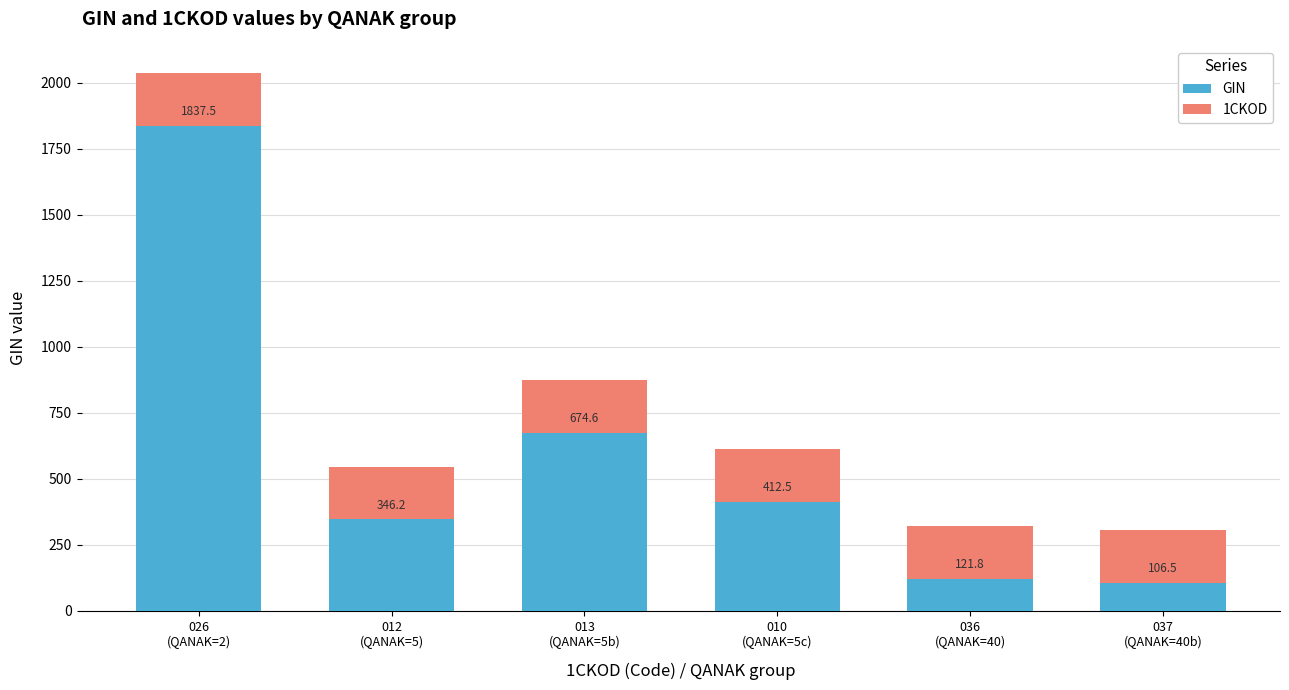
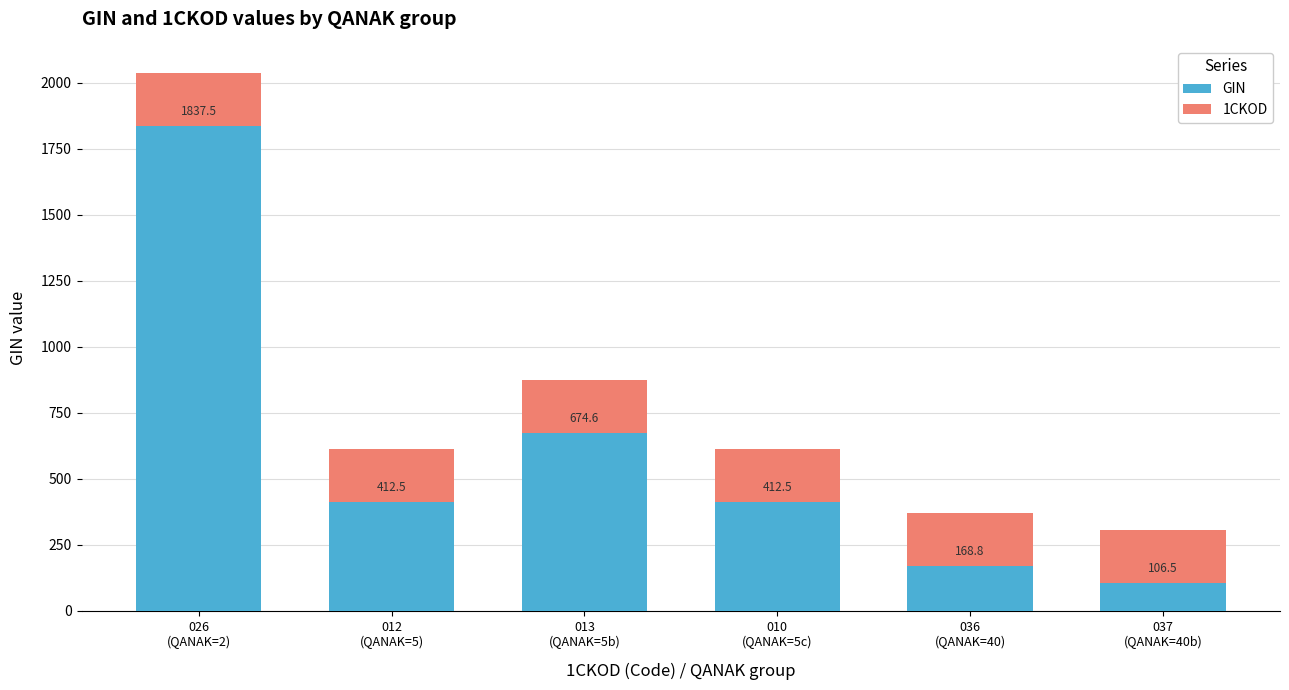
  {
    "GIN": {
      "026 (QANAK=2)": 1837.5,
-     "012 (QANAK=5)": 346.2,
+     "012 (QANAK=5)": 412.5,
      "013 (QANAK=5b)": 674.6,
      "010 (QANAK=5c)": 412.5,
-     "036 (QANAK=40)": 121.8,
+     "036 (QANAK=40)": 168.8,
      "037 (QANAK=40b)": 106.5
    }
  }
